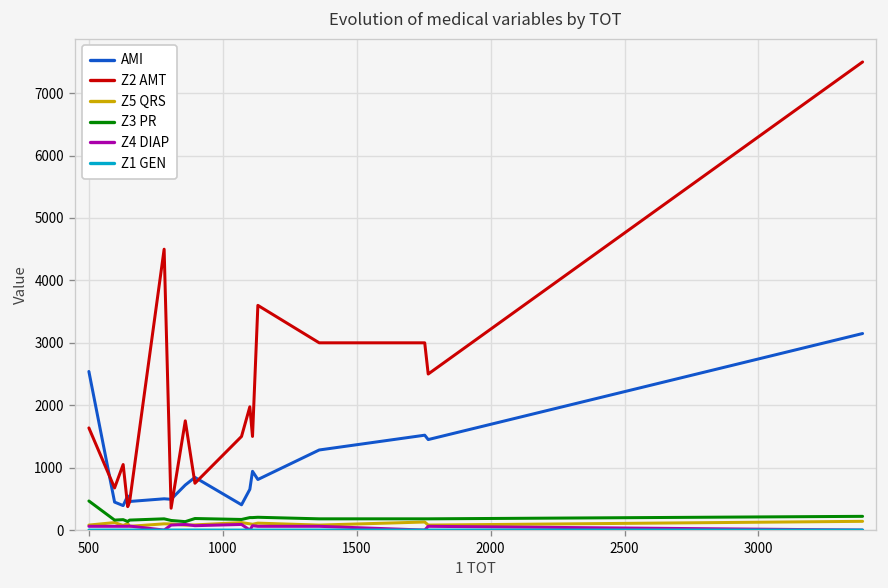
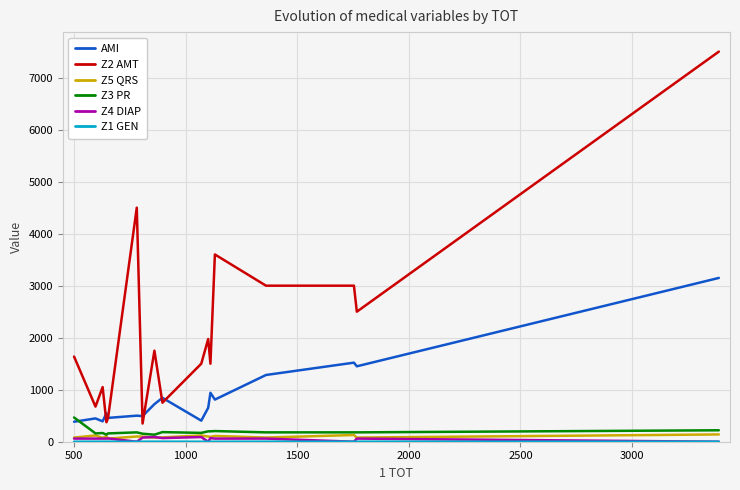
  {
    "AMI": {
-     "500": 2500
+     "500": 400
    },
    "Z2 AMT": {
      "500": 1600
    },
    "Z3 PR": {
      "500": 500
    },
    "Z1 GEN": {
      "500": 0
    }
  }
